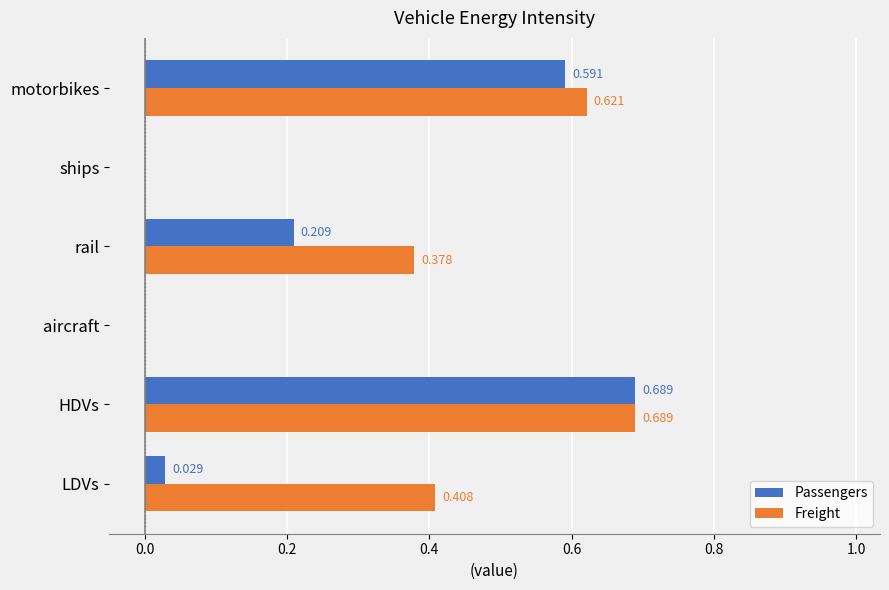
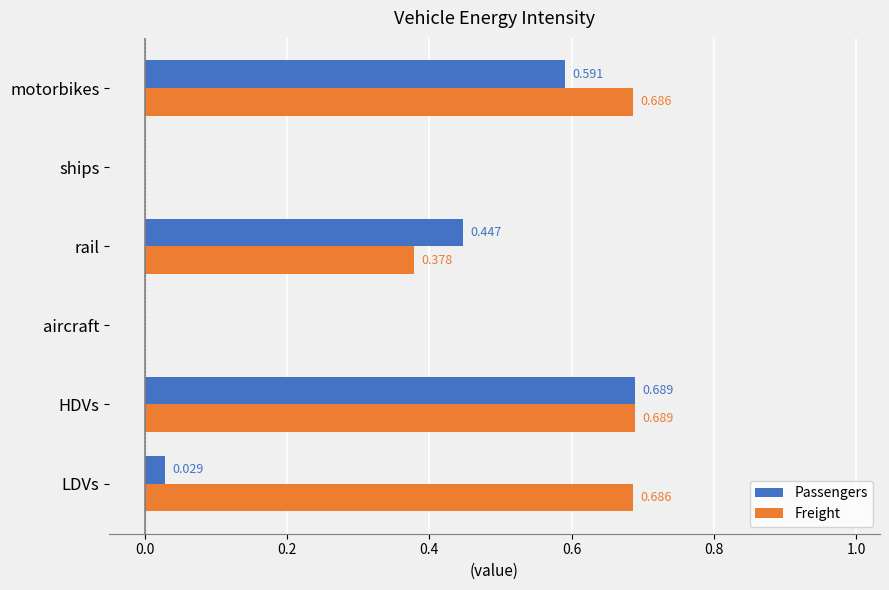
  {
    "Passengers": {
      "motorbikes": 0.591,
-     "rail": 0.209,
+     "rail": 0.447,
      "HDVs": 0.689,
      "LDVs": 0.029
    },
    "Freight": {
-     "motorbikes": 0.621,
+     "motorbikes": 0.686,
      "rail": 0.378,
      "HDVs": 0.689,
-     "LDVs": 0.408
+     "LDVs": 0.686
    }
  }
